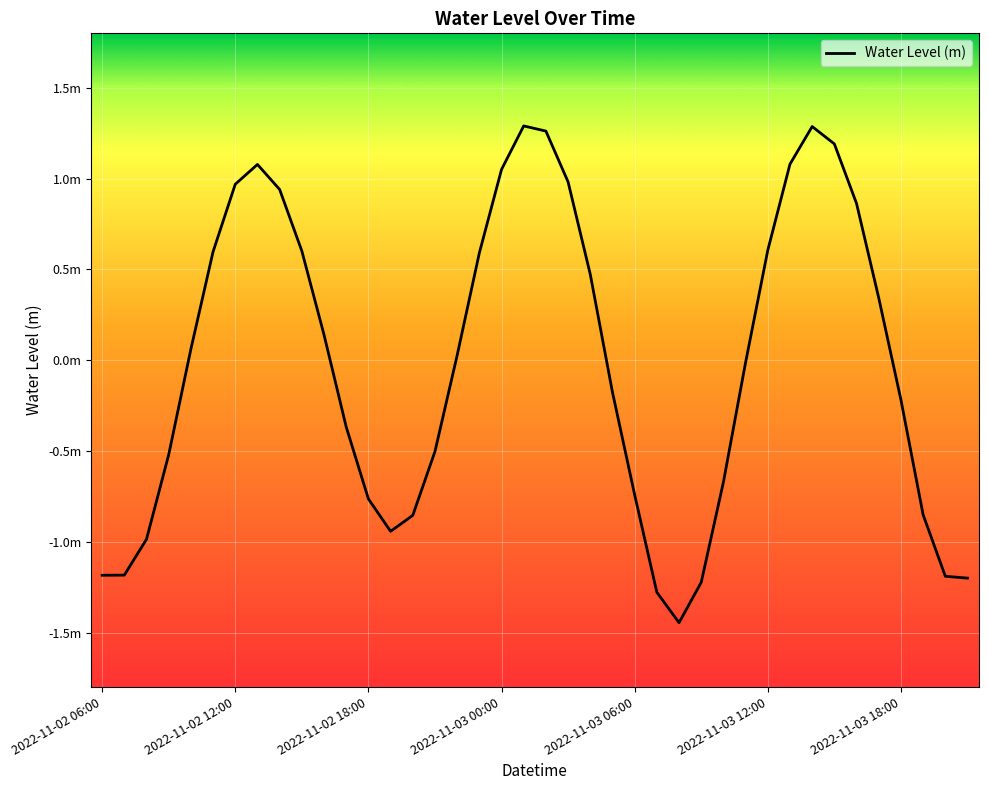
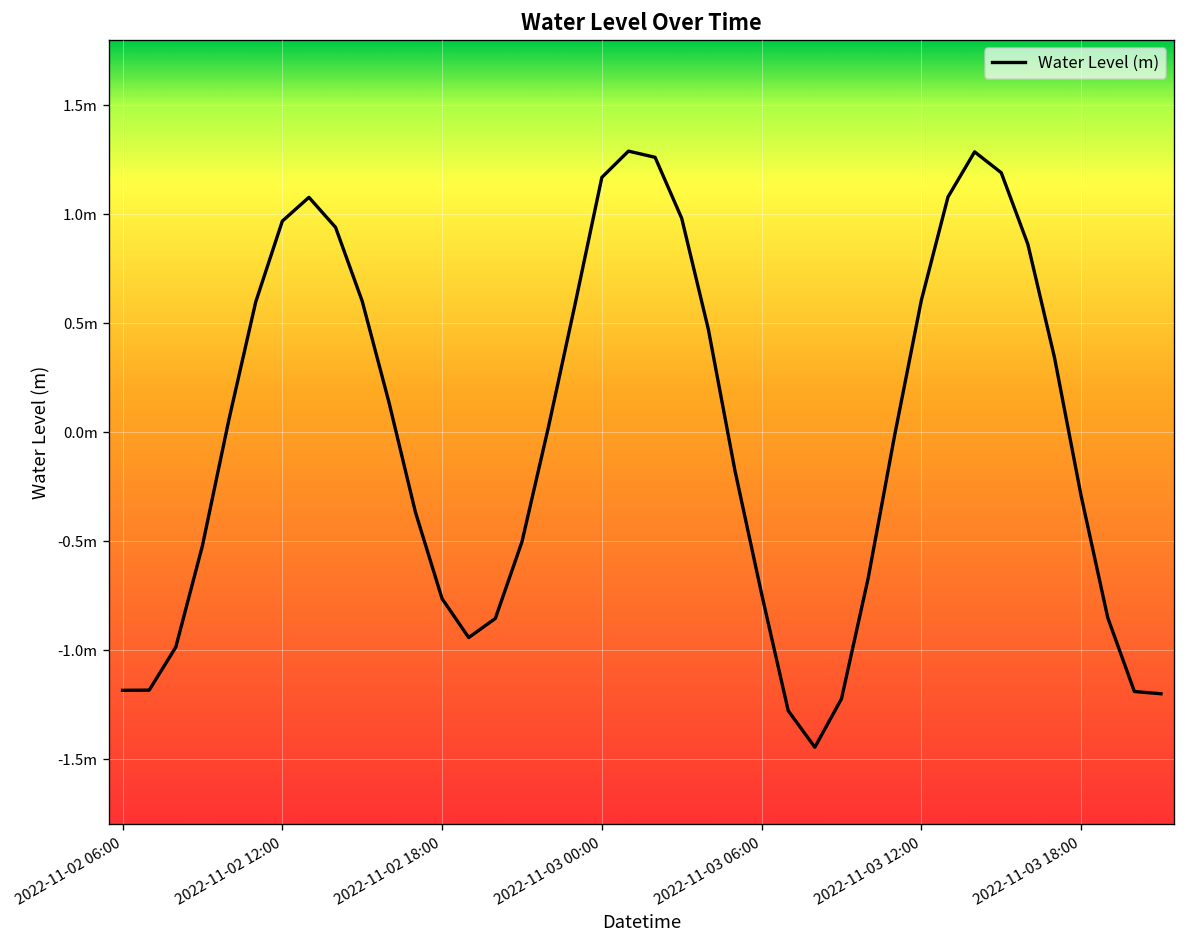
  {
    "2022-11-02 06:00": "-1.18m",
    "2022-11-02 12:00": "0.97m",
    "2022-11-02 18:00": "-0.76m",
-   "2022-11-03 00:00": "1.05m",
+   "2022-11-03 00:00": "1.17m",
    "2022-11-03 06:00": "-0.74m",
    "2022-11-03 12:00": "0.61m",
-   "2022-11-03 18:00": "-0.22m"
+   "2022-11-03 18:00": "-0.29m"
  }
